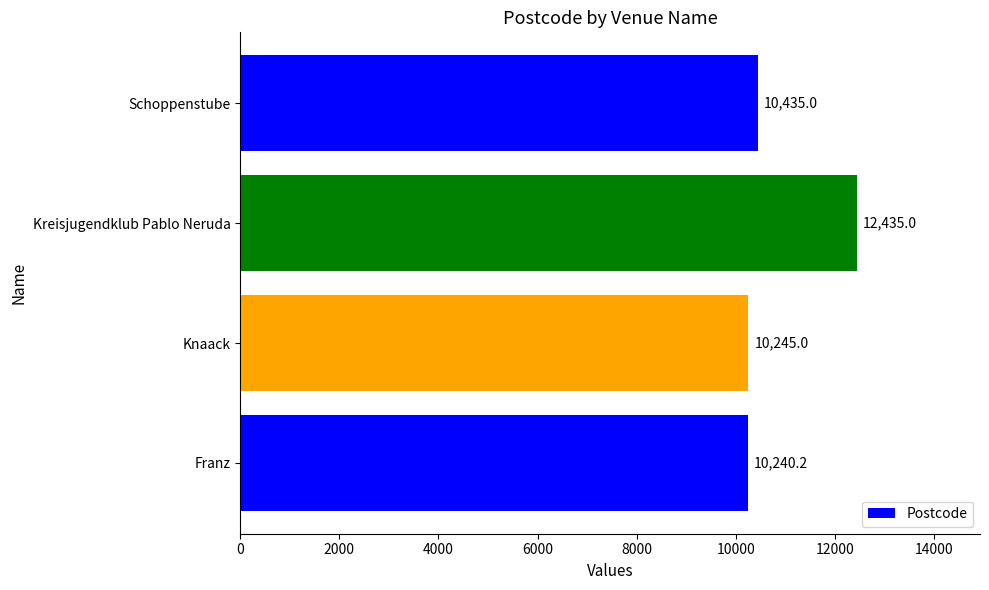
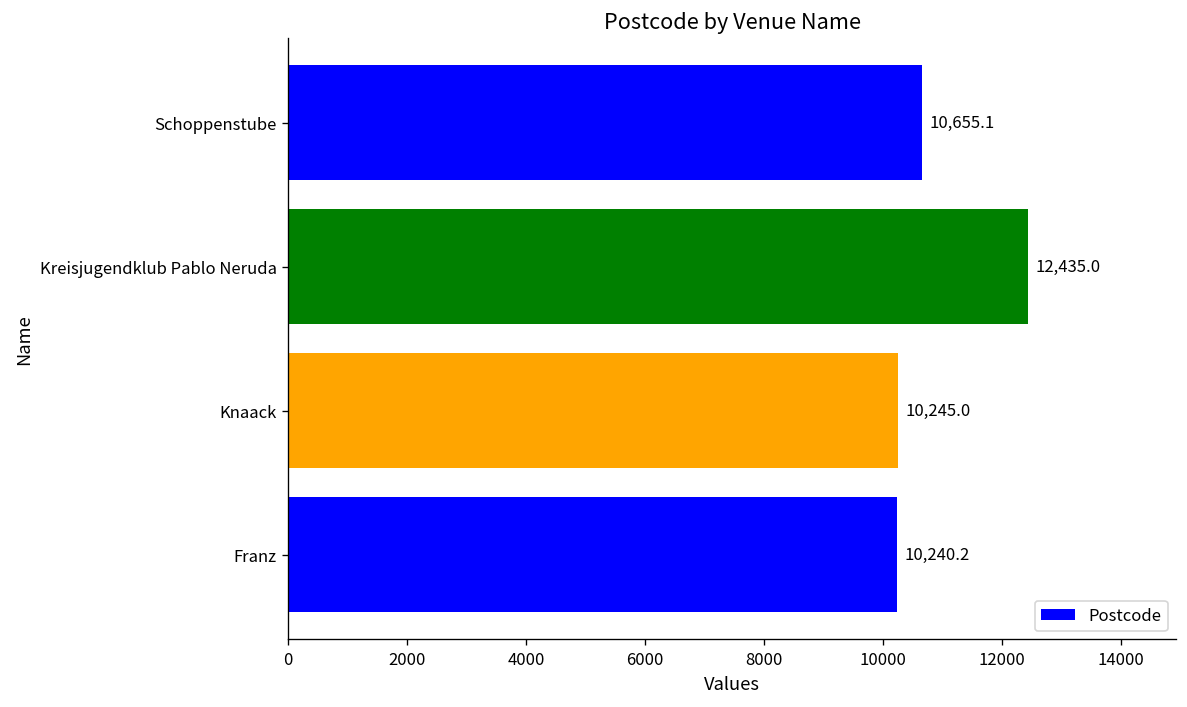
  {
-   "Schoppenstube": "10,435.0",
+   "Schoppenstube": "10,655.1",
    "Kreisjugendklub Pablo Neruda": "12,435.0",
    "Knaack": "10,245.0",
    "Franz": "10,240.2"
  }
